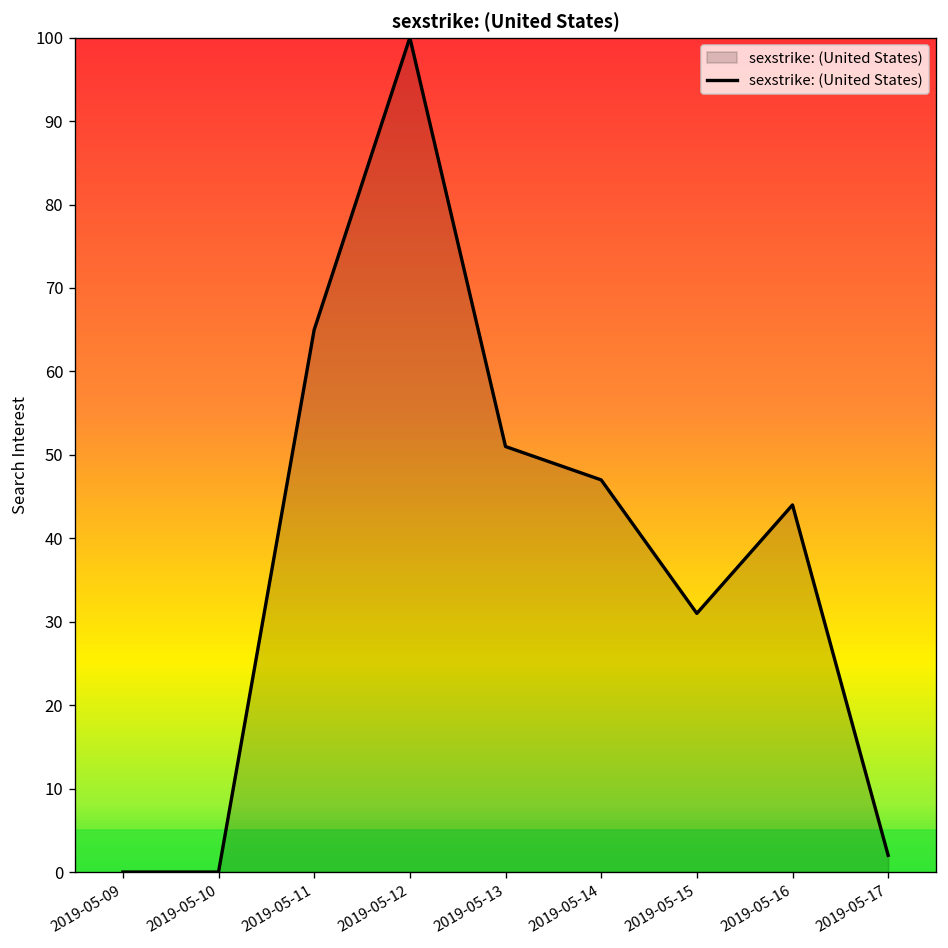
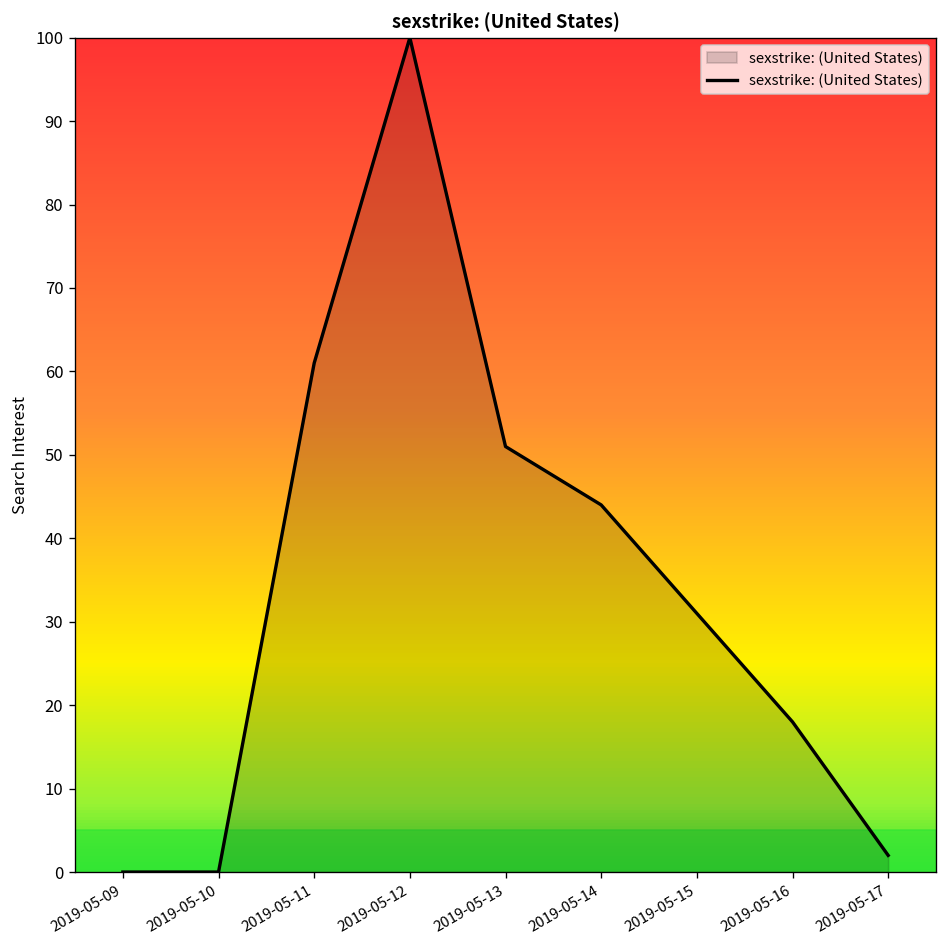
  {
-   "2019-05-11": 65,
+   "2019-05-11": 61,
    "2019-05-12": 100,
    "2019-05-13": 51,
-   "2019-05-14": 47,
+   "2019-05-14": 44,
    "2019-05-15": 31,
-   "2019-05-16": 44
+   "2019-05-16": 18
  }
